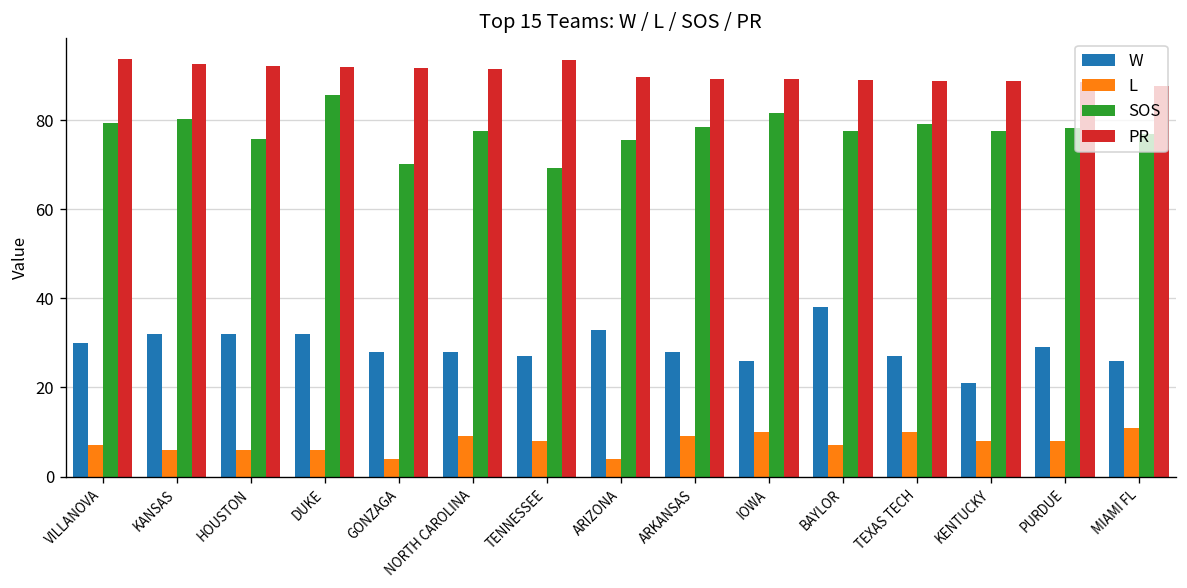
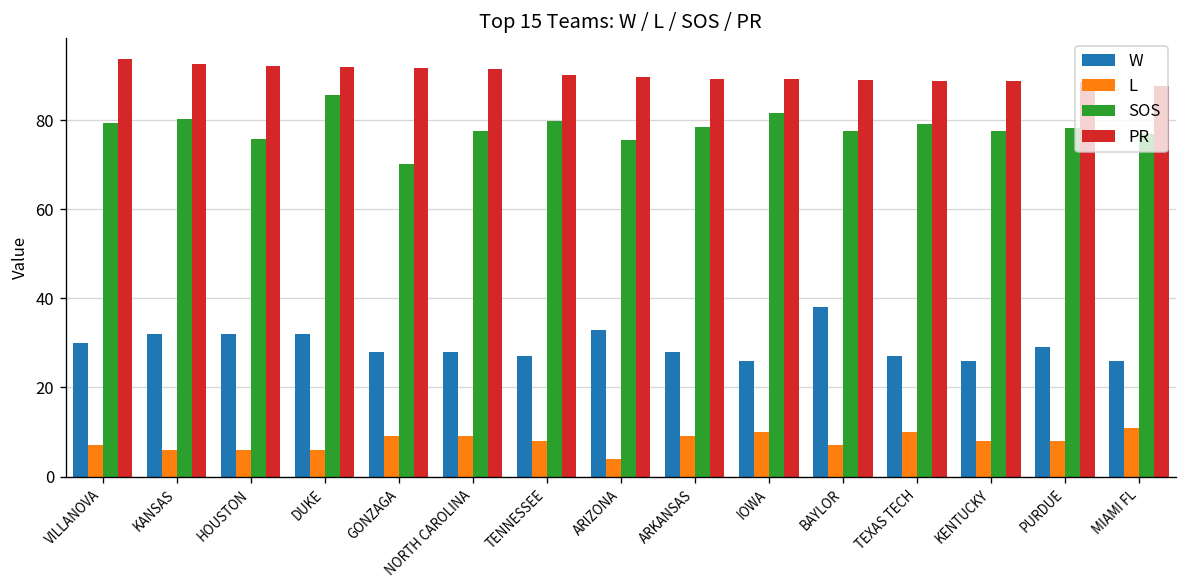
  {
    "W": {
      "VILLANOVA": 30,
      "KANSAS": 32,
      "HOUSTON": 32,
      "DUKE": 32,
      "GONZAGA": 28,
      "NORTH CAROLINA": 28,
      "TENNESSEE": 27,
      "ARIZONA": 33,
      "ARKANSAS": 28,
      "IOWA": 26,
      "BAYLOR": 38,
      "TEXAS TECH": 27,
-     "KENTUCKY": 21,
+     "KENTUCKY": 26,
      "PURDUE": 29,
      "MIAMI FL": 26
    },
    "L": {
      "VILLANOVA": 7,
      "KANSAS": 6,
      "HOUSTON": 6,
      "DUKE": 6,
-     "GONZAGA": 4,
+     "GONZAGA": 9,
      "NORTH CAROLINA": 9,
      "TENNESSEE": 8,
      "ARIZONA": 4,
      "ARKANSAS": 9,
      "IOWA": 10,
      "BAYLOR": 7,
      "TEXAS TECH": 10,
      "KENTUCKY": 8,
      "PURDUE": 8,
      "MIAMI FL": 11
    },
    "SOS": {
      "VILLANOVA": 79,
      "KANSAS": 80,
      "HOUSTON": 76,
      "DUKE": 86,
      "GONZAGA": 70,
      "NORTH CAROLINA": 78,
-     "TENNESSEE": 69,
+     "TENNESSEE": 80,
      "ARIZONA": 76,
      "ARKANSAS": 78,
      "IOWA": 82,
      "BAYLOR": 78,
      "TEXAS TECH": 79,
      "KENTUCKY": 77,
      "PURDUE": 78
    },
    "PR": {
      "VILLANOVA": 94,
      "KANSAS": 93,
      "HOUSTON": 92,
      "DUKE": 92,
      "GONZAGA": 92,
      "NORTH CAROLINA": 91,
-     "TENNESSEE": 94,
+     "TENNESSEE": 90,
      "ARIZONA": 90,
      "ARKANSAS": 89,
      "IOWA": 89,
      "BAYLOR": 89,
      "TEXAS TECH": 89,
      "KENTUCKY": 89
    }
  }
